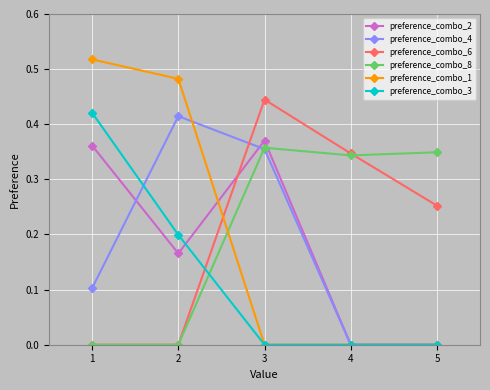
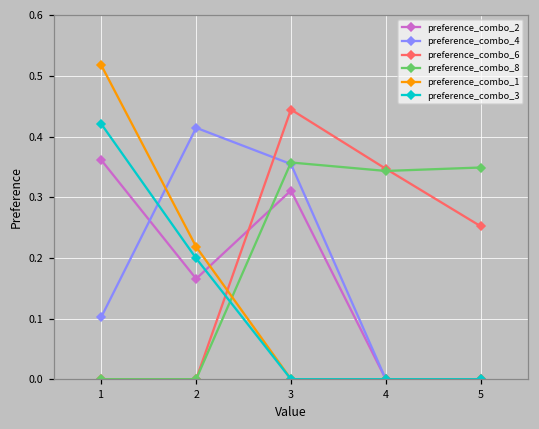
  {
    "preference_combo_2": {
      "1": 0.36,
      "2": 0.17,
-     "3": 0.37
+     "3": 0.31
    },
    "preference_combo_4": {
      "1": 0.10,
      "2": 0.41
    },
    "preference_combo_6": {
      "3": 0.44,
      "5": 0.25
    },
    "preference_combo_8": {
      "5": 0.35
    },
    "preference_combo_1": {
      "1": 0.52,
-     "2": 0.48
+     "2": 0.22
    },
    "preference_combo_3": {
      "1": 0.42,
      "2": 0.20
    }
  }
